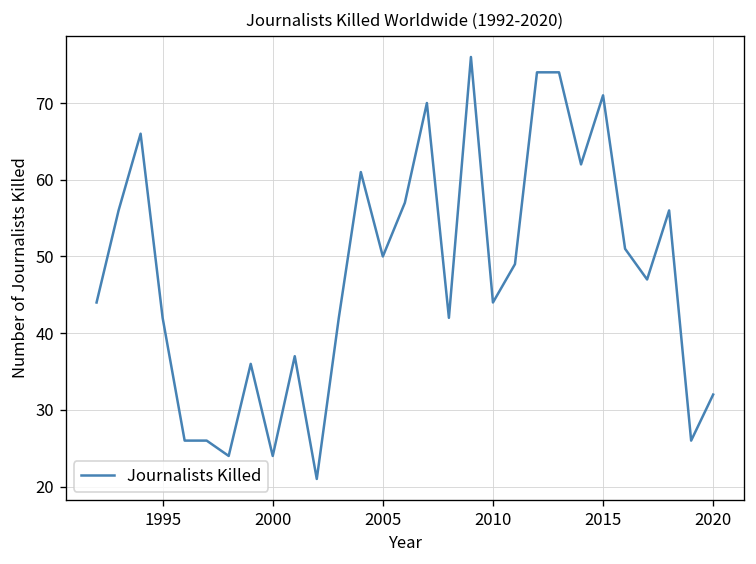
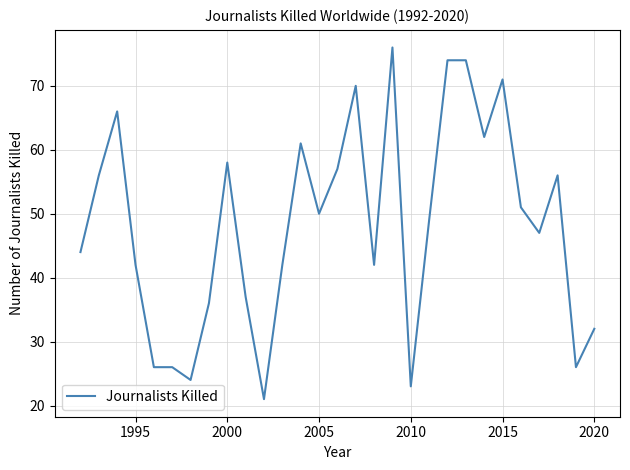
  {
    "1995": 42,
-   "2000": 24,
+   "2000": 58,
    "2005": 50,
-   "2010": 44,
+   "2010": 23,
    "2015": 71,
    "2020": 32
  }
